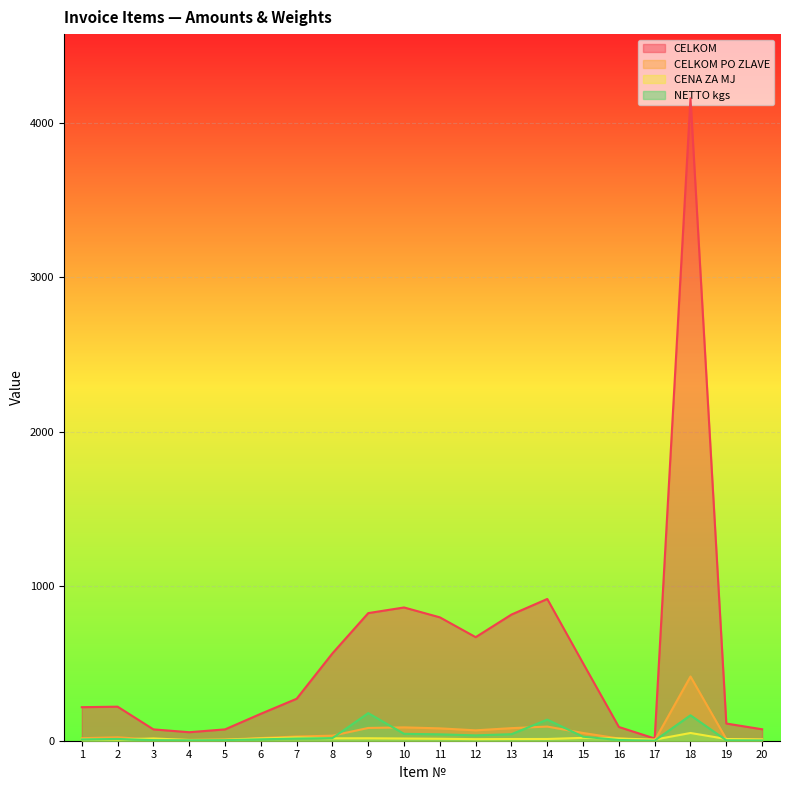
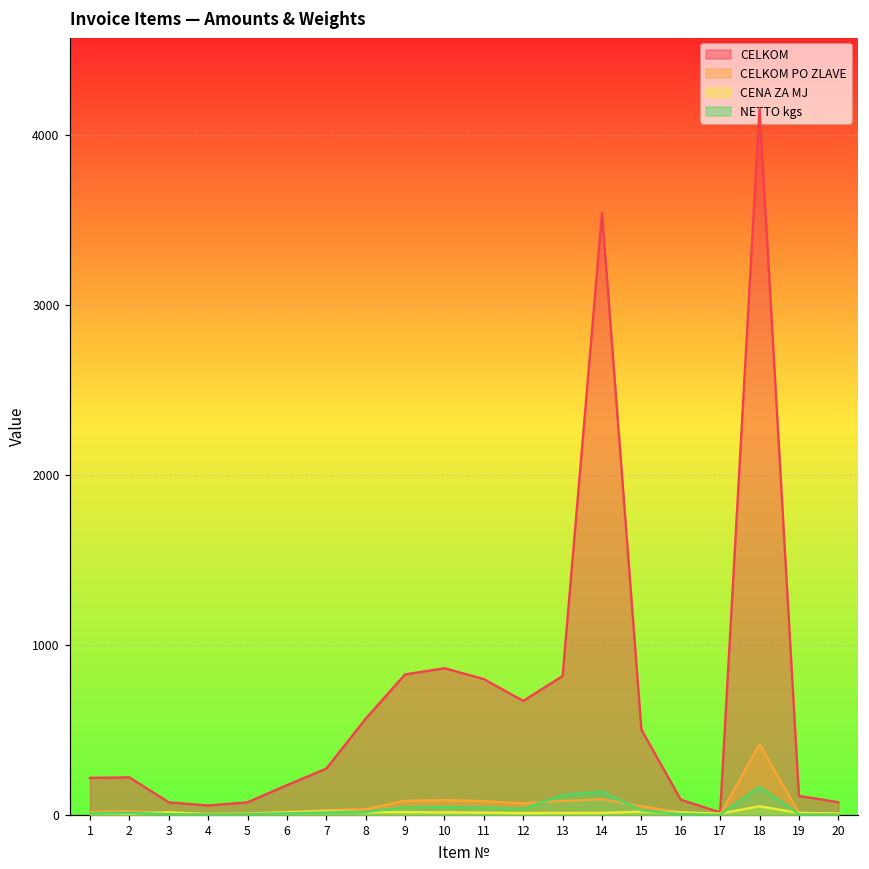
  {
    "CELKOM": {
      "1": 220,
      "2": 220,
      "3": 70,
      "4": 60,
      "5": 70,
      "6": 170,
      "7": 270,
      "8": 570,
      "9": 830,
      "10": 860,
      "11": 800,
      "12": 670,
      "13": 820,
-     "14": 920,
+     "14": 3540,
      "15": 500,
      "16": 90,
      "19": 110,
      "20": 70
    },
    "NETTO kgs": {
-     "9": 180,
+     "9": 40,
      "10": 40,
      "11": 40,
      "12": 30,
-     "13": 40,
+     "13": 120,
      "14": 140,
      "18": 160
    }
  }
